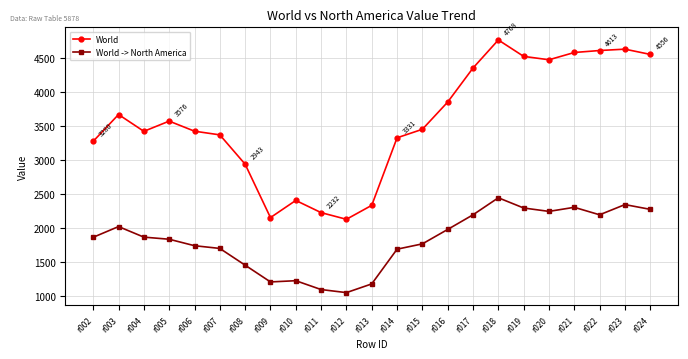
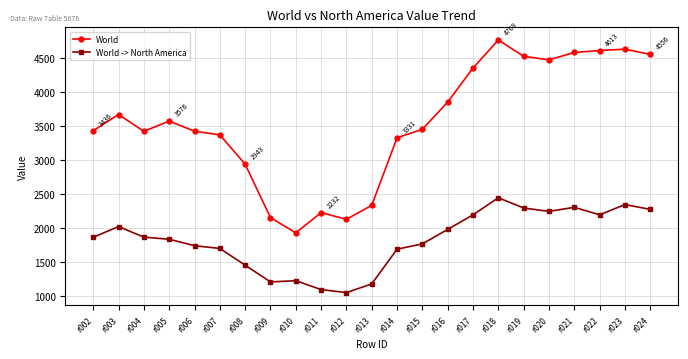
  {
    "World": {
-     "r002": 3280,
+     "r002": 3436,
      "r005": 3576,
      "r008": 2943,
-     "r010": 2400,
+     "r010": 1900,
      "r011": 2232,
      "r014": 3331,
      "r018": 4768,
      "r022": 4613,
      "r024": 4556
    },
    "World -> North America": {
      "r002": 1900,
      "r003": 2000,
      "r004": 1900,
      "r005": 1800,
      "r006": 1700,
      "r007": 1700,
      "r008": 1500,
      "r009": 1200,
      "r010": 1200,
      "r011": 1100,
      "r012": 1100,
      "r013": 1200,
      "r014": 1700,
      "r015": 1800,
      "r016": 2000,
      "r017": 2200,
      "r018": 2500,
      "r019": 2300,
      "r020": 2300,
      "r021": 2300,
      "r022": 2200,
      "r023": 2400,
      "r024": 2300
    }
  }
